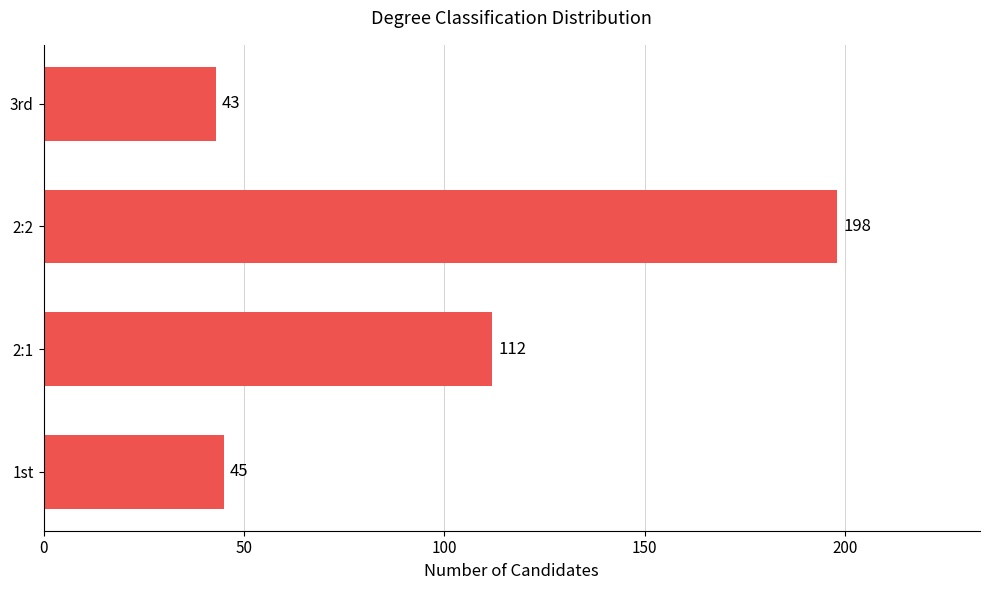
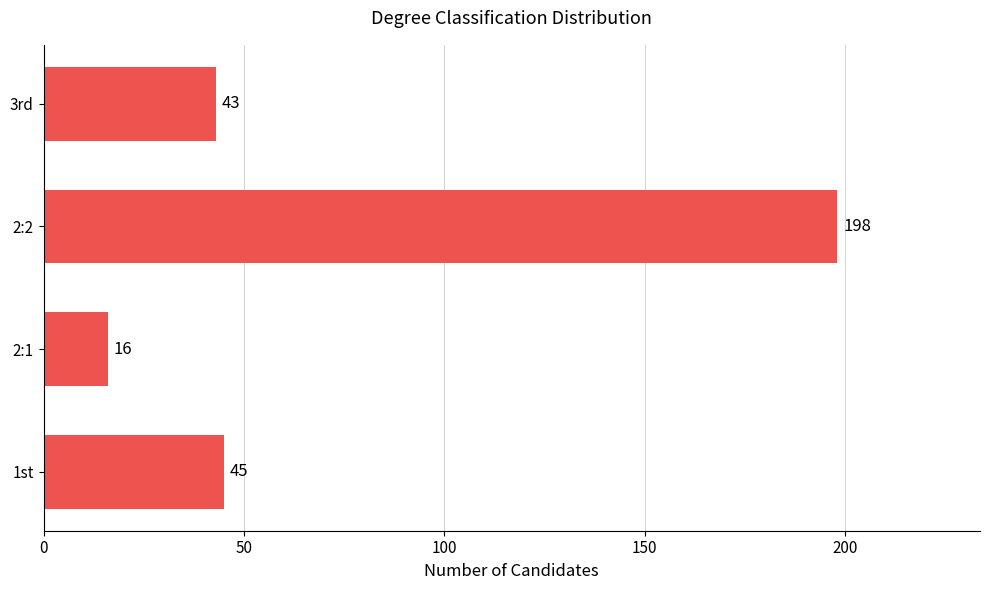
  {
    "3rd": 43,
    "2:2": 198,
-   "2:1": 112,
+   "2:1": 16,
    "1st": 45
  }
